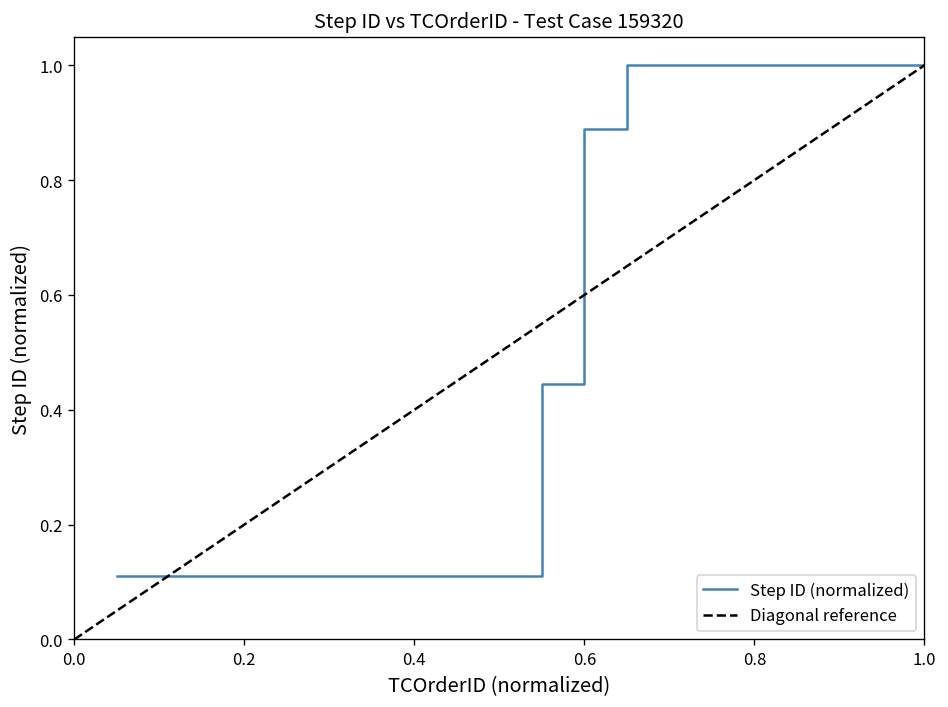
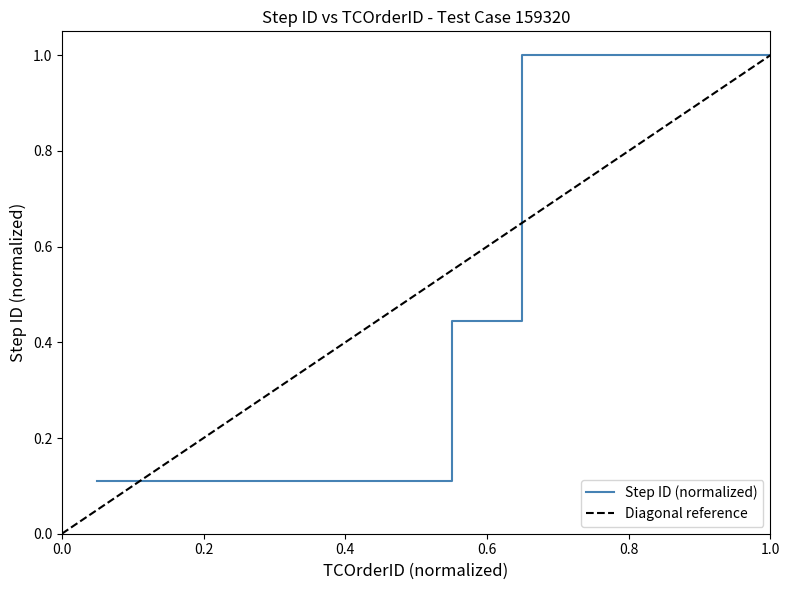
  {
    "Step ID (normalized)": {
      "0.2": 0.11,
      "0.4": 0.11,
-     "0.6": 0.89,
+     "0.6": 0.44,
      "0.8": 1.00
    },
    "Diagonal reference": {
      "0.0": 0.00
    }
  }
